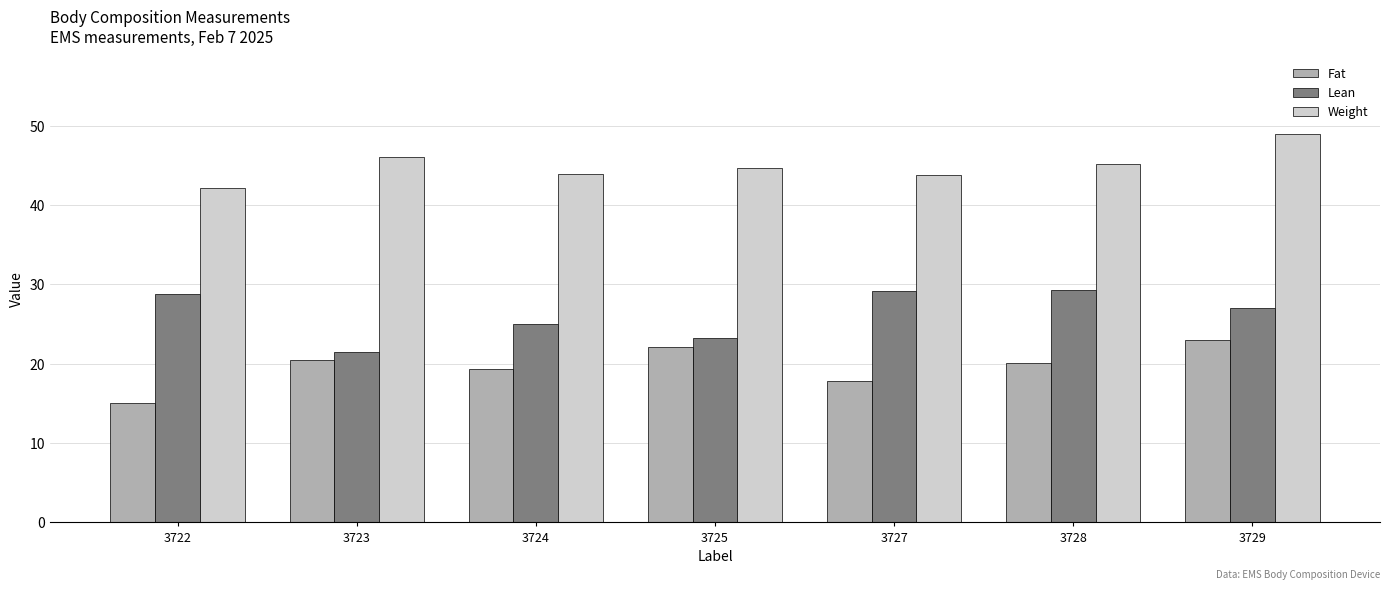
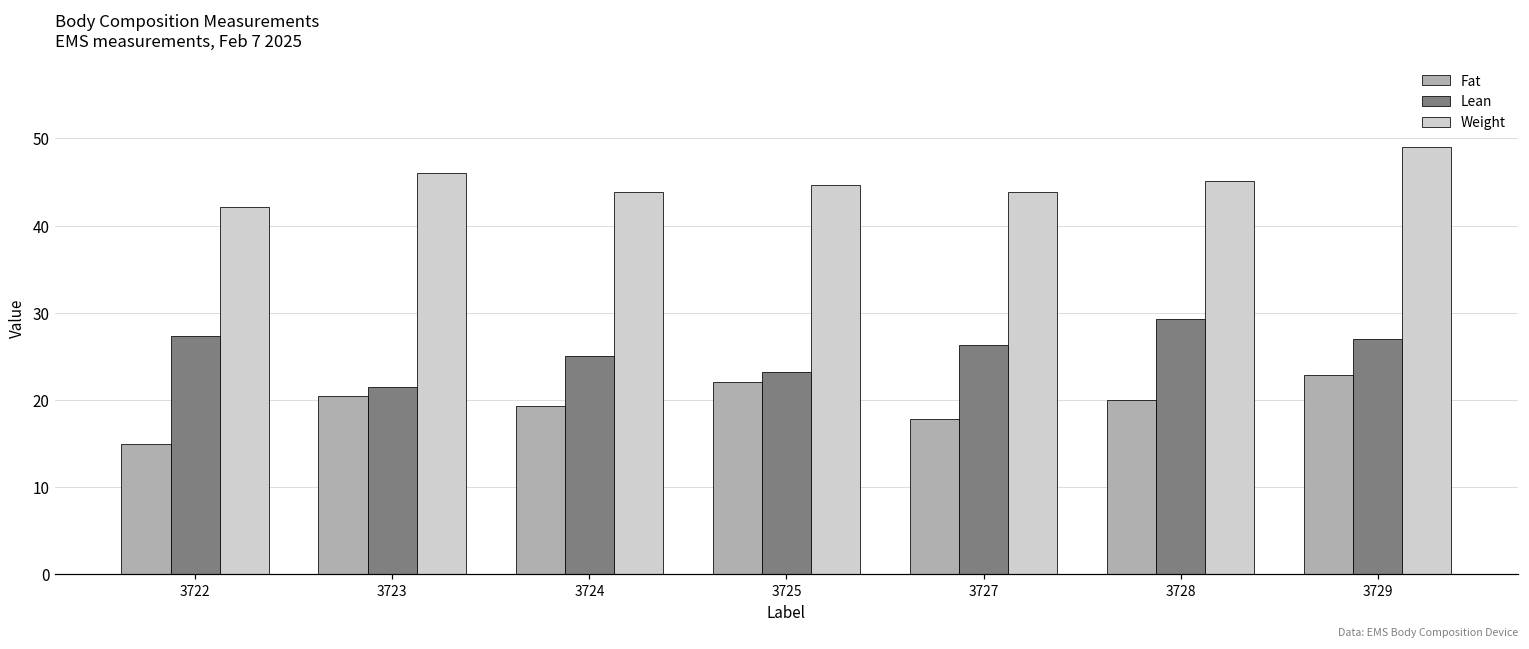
  {
    "Lean": {
-     "3722": 29,
+     "3722": 27,
      "3723": 21,
      "3724": 25,
      "3725": 23,
-     "3727": 29,
+     "3727": 26,
      "3728": 29,
      "3729": 27
    }
  }
